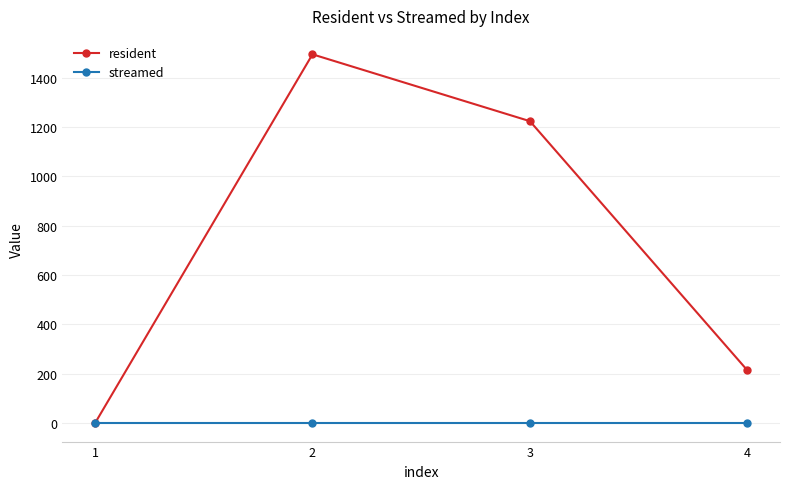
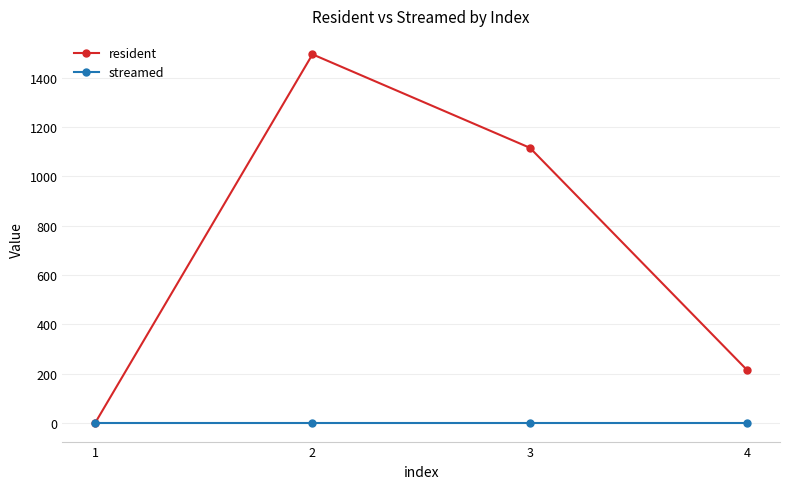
  {
    "resident": {
      "2": 1500,
-     "3": 1220,
+     "3": 1120,
      "4": 210
    },
    "streamed": {
      "2": 0,
      "3": 0,
      "4": 0
    }
  }
